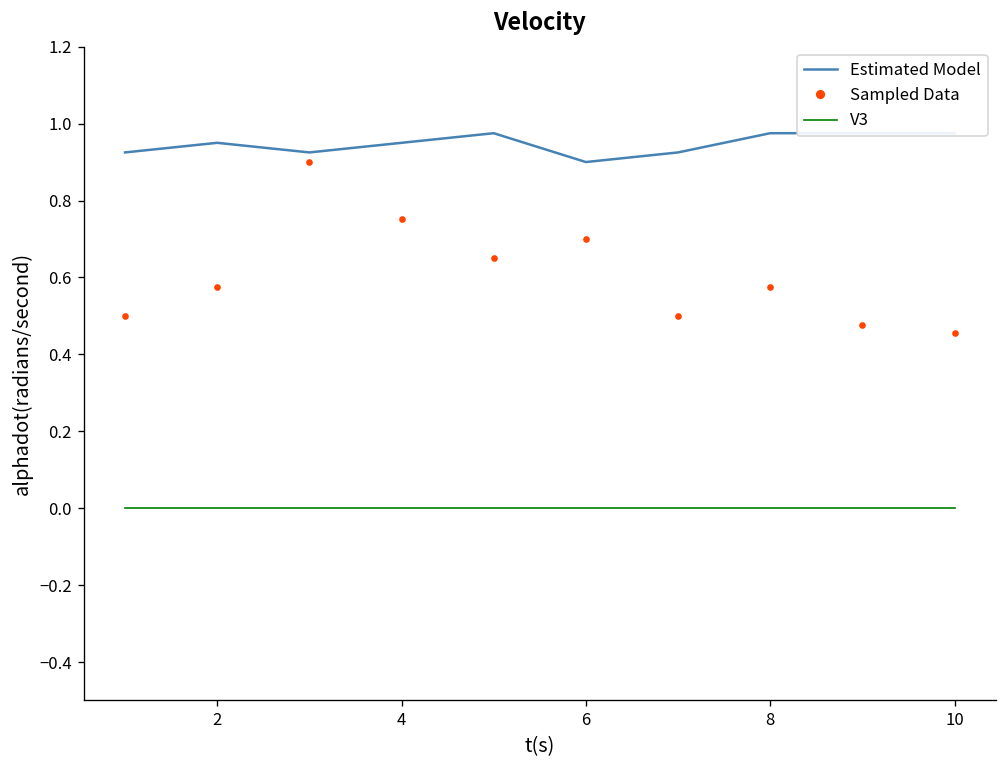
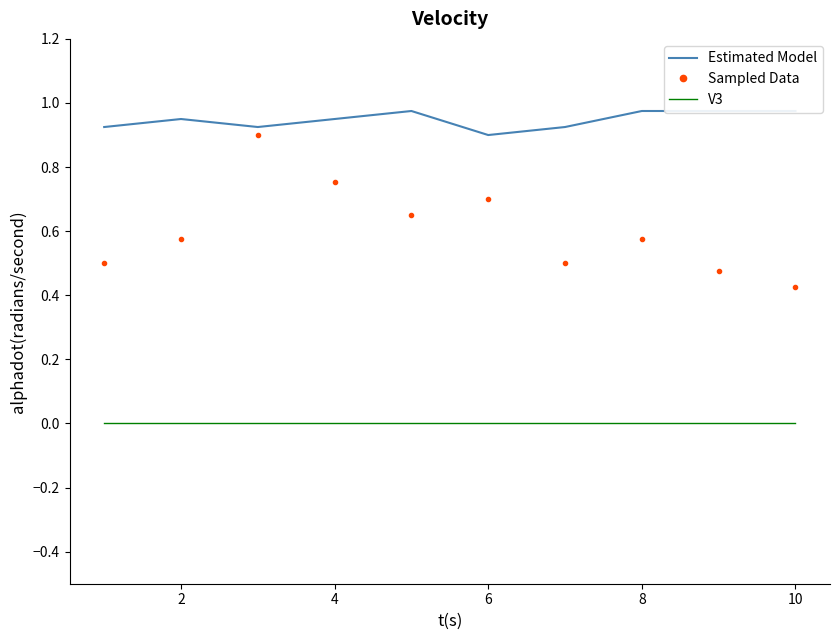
  {
    "Estimated Model": {
      "2": 0.95,
      "4": 0.95,
      "6": 0.90,
      "8": 0.98
    },
    "Sampled Data": {
      "2": 0.58,
      "4": 0.75,
      "6": 0.70,
      "8": 0.58,
-     "10": 0.46
+     "10": 0.43
    },
    "V3": {
      "2": 0.00,
      "4": 0.00,
      "6": 0.00,
      "8": 0.00,
      "10": 0.00
    }
  }
